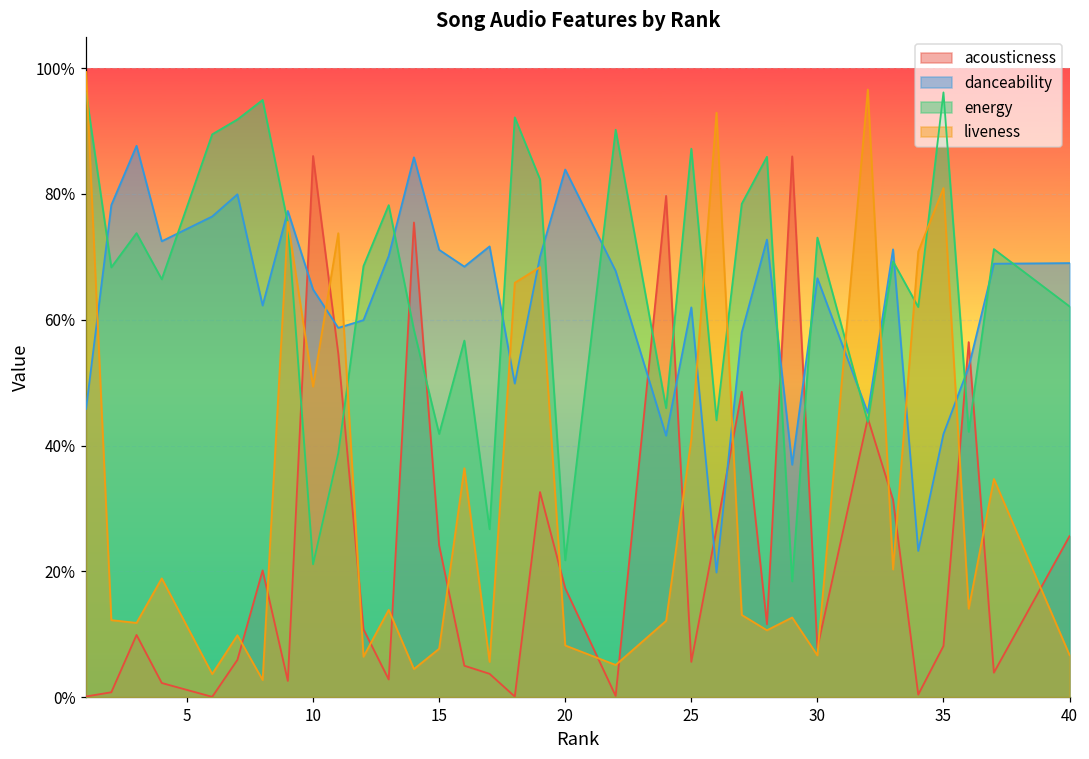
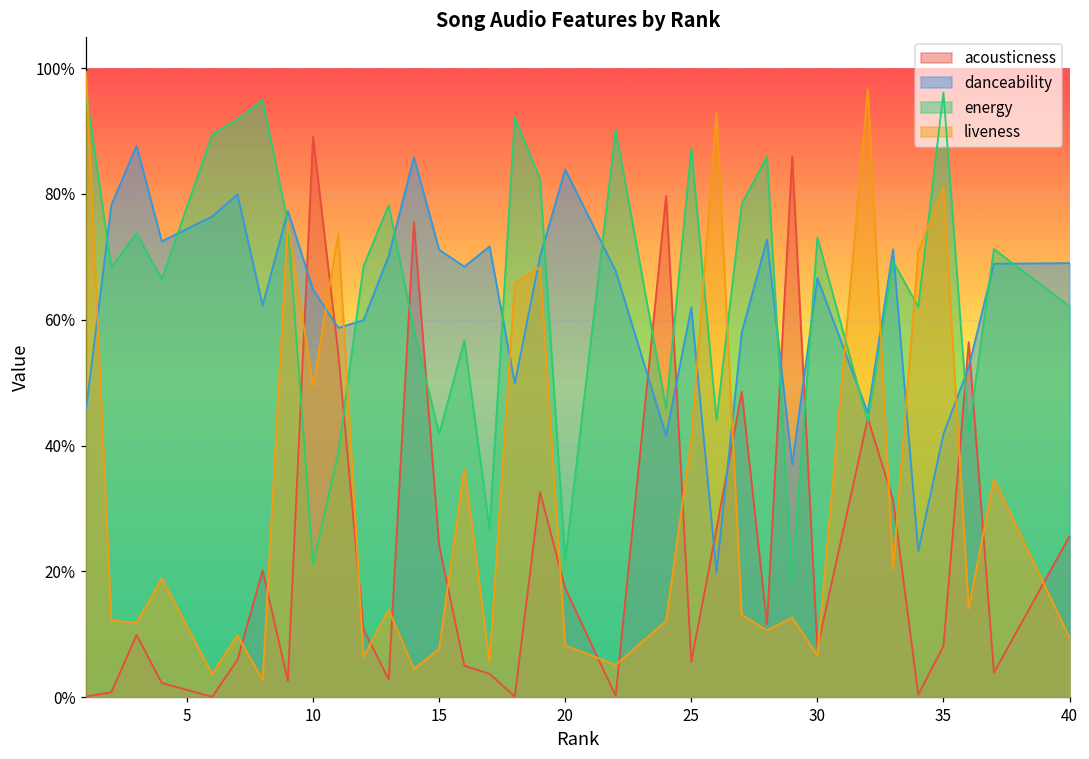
  {
    "acousticness": {
-     "10": "86%",
+     "10": "89%",
      "15": "24%",
      "20": "17%",
      "25": "6%",
      "30": "8%",
      "35": "8%",
      "40": "26%"
    },
    "danceability": {
      "10": "65%",
      "15": "71%",
      "20": "84%",
      "25": "62%",
      "30": "67%",
      "35": "42%",
      "40": "69%"
    },
    "energy": {
      "10": "21%",
      "15": "42%",
      "20": "22%",
      "25": "87%",
      "30": "73%",
      "40": "62%"
    },
    "liveness": {
      "10": "49%",
      "15": "8%",
      "20": "8%",
      "25": "41%",
      "30": "7%",
      "35": "81%",
-     "40": "7%"
+     "40": "9%"
    }
  }
